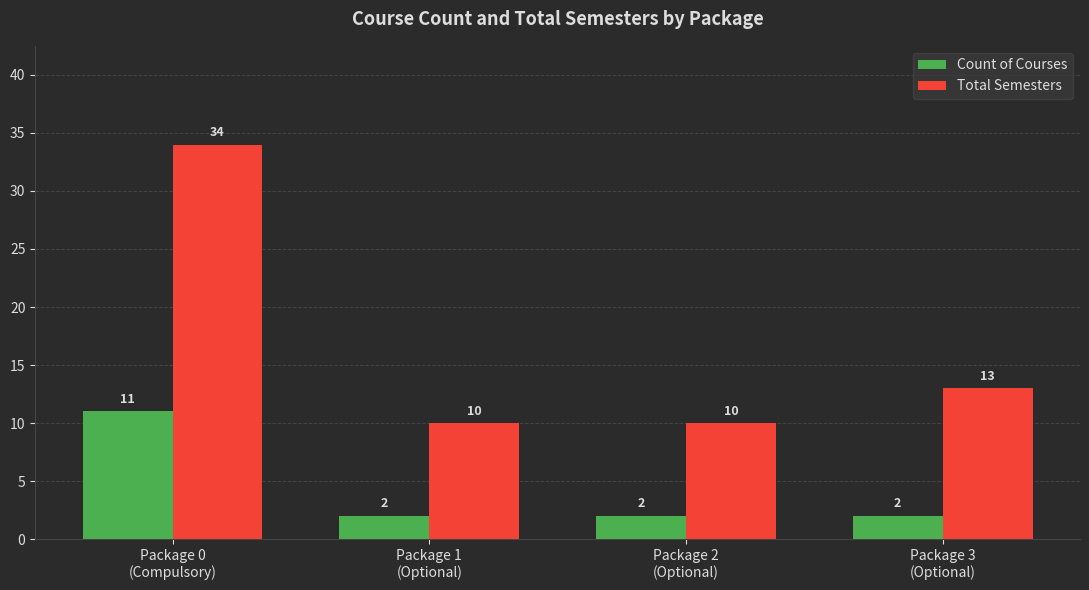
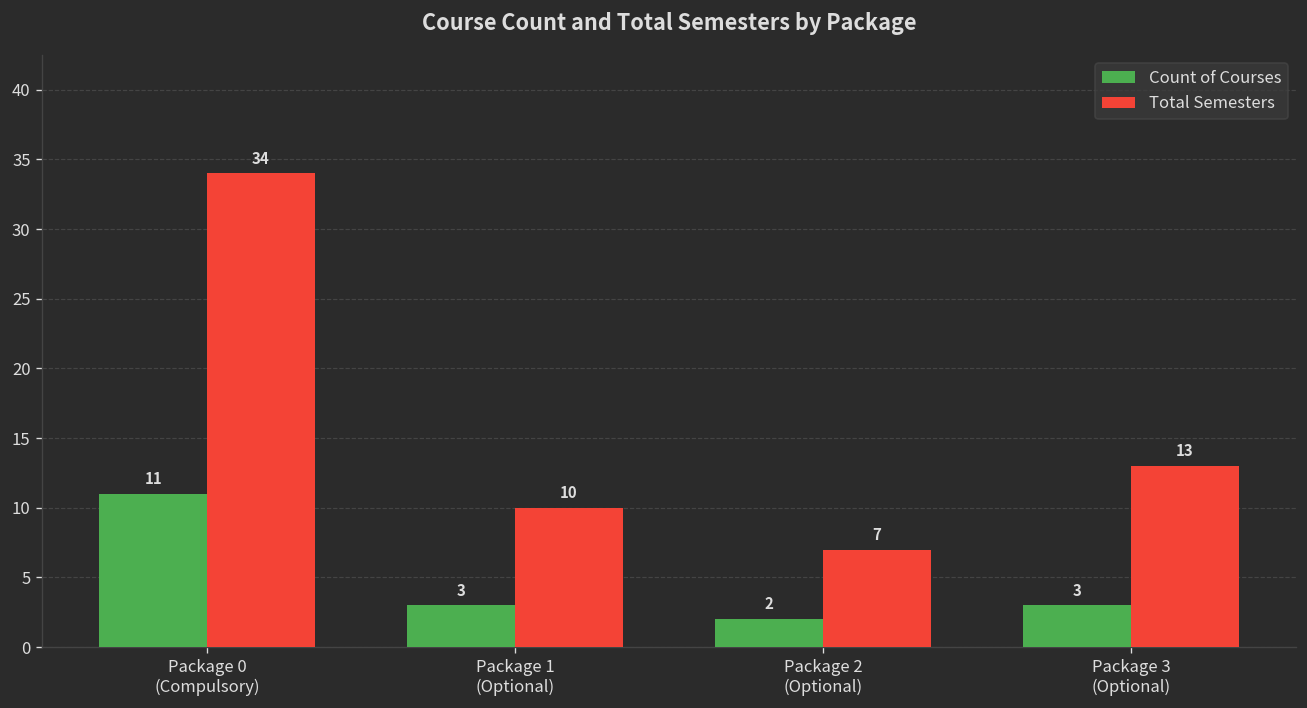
  {
    "Count of Courses": {
      "Package 0 (Compulsory)": 11,
-     "Package 1 (Optional)": 2,
+     "Package 1 (Optional)": 3,
      "Package 2 (Optional)": 2,
-     "Package 3 (Optional)": 2
+     "Package 3 (Optional)": 3
    },
    "Total Semesters": {
      "Package 0 (Compulsory)": 34,
      "Package 1 (Optional)": 10,
-     "Package 2 (Optional)": 10,
+     "Package 2 (Optional)": 7,
      "Package 3 (Optional)": 13
    }
  }
